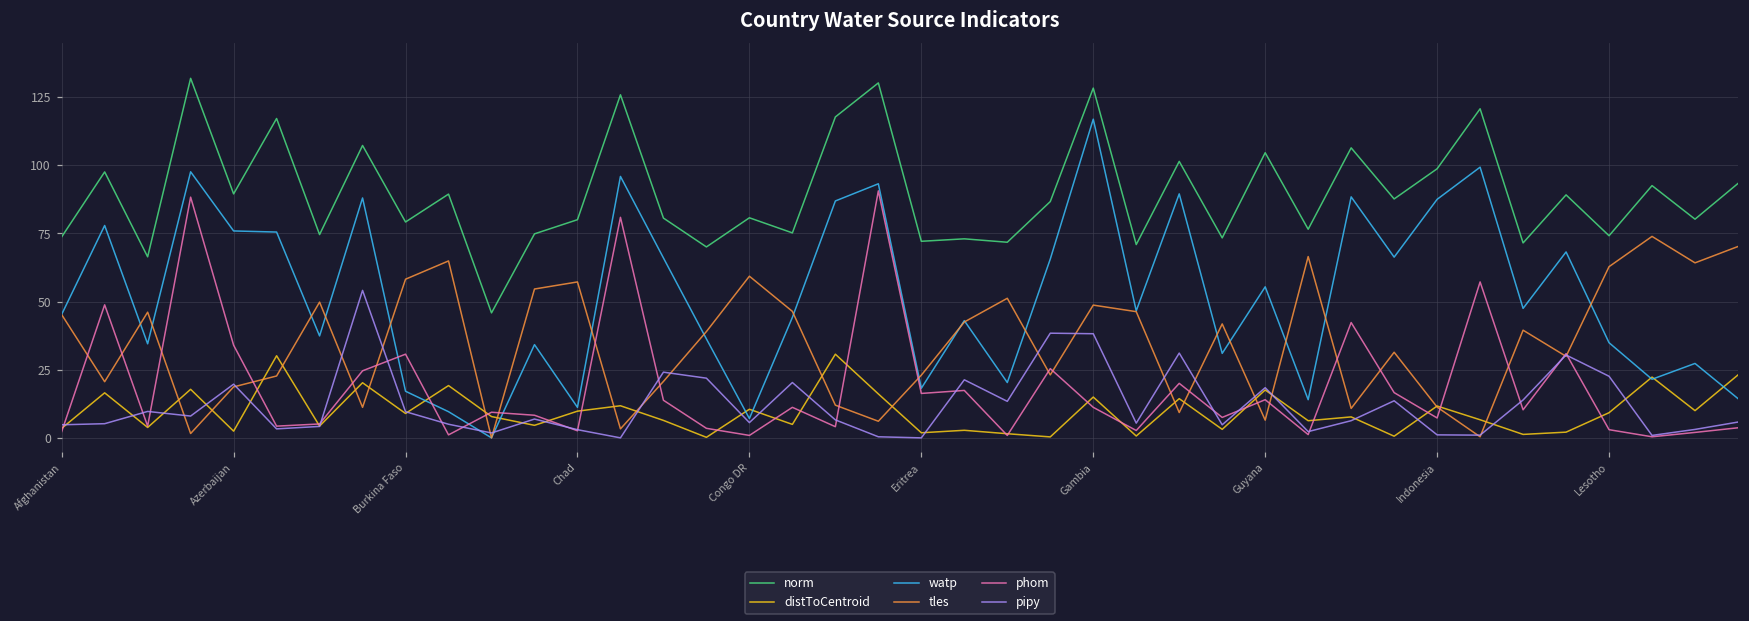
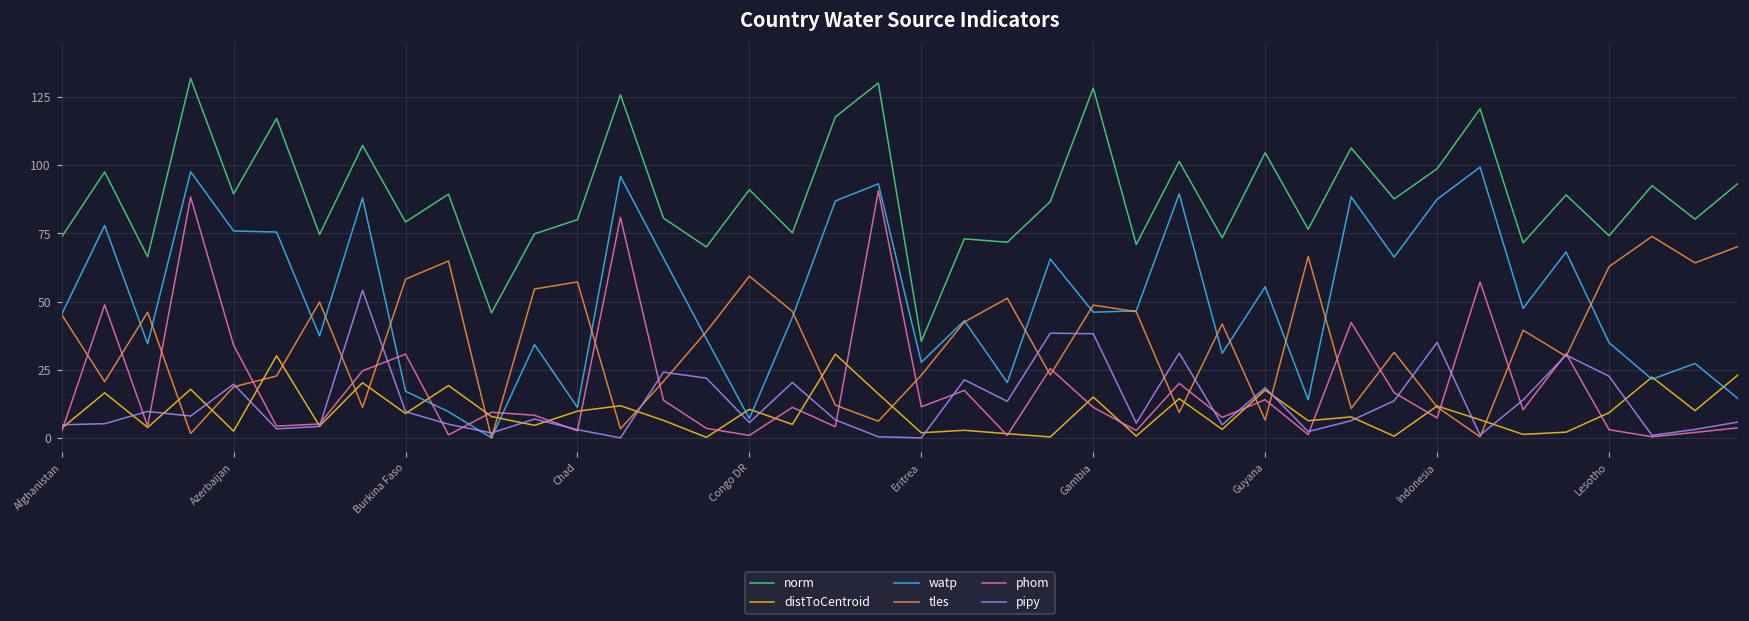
  {
    "norm": {
      "Afghanistan": 74,
      "Azerbaijan": 90,
      "Burkina Faso": 79,
      "Chad": 80,
-     "Congo DR": 81,
-     "Eritrea": 72,
+     "Congo DR": 91,
+     "Eritrea": 35,
      "Gambia": 128,
      "Guyana": 105,
      "Indonesia": 99,
      "Lesotho": 74
    },
    "distToCentroid": {
      "Afghanistan": 3,
      "Azerbaijan": 2,
      "Chad": 10,
      "Congo DR": 11,
      "Eritrea": 2,
      "Gambia": 15,
      "Lesotho": 9
    },
    "watp": {
      "Azerbaijan": 76,
      "Burkina Faso": 17,
      "Chad": 11,
      "Congo DR": 7,
-     "Eritrea": 18,
-     "Gambia": 117,
+     "Eritrea": 28,
+     "Gambia": 46,
      "Guyana": 55,
      "Indonesia": 88,
      "Lesotho": 35
    },
    "tles": {
      "Burkina Faso": 58,
      "Chad": 57,
      "Congo DR": 59,
      "Eritrea": 23,
      "Gambia": 49,
      "Guyana": 7,
      "Lesotho": 63
    },
    "phom": {
      "Afghanistan": 2,
      "Azerbaijan": 34,
      "Burkina Faso": 31,
      "Congo DR": 1,
-     "Eritrea": 16,
+     "Eritrea": 11,
      "Gambia": 11,
      "Guyana": 14,
      "Indonesia": 7,
      "Lesotho": 3
    },
    "pipy": {
      "Afghanistan": 5,
      "Congo DR": 6,
      "Eritrea": 0,
      "Gambia": 38,
-     "Indonesia": 1,
+     "Indonesia": 35,
      "Lesotho": 23
    }
  }
